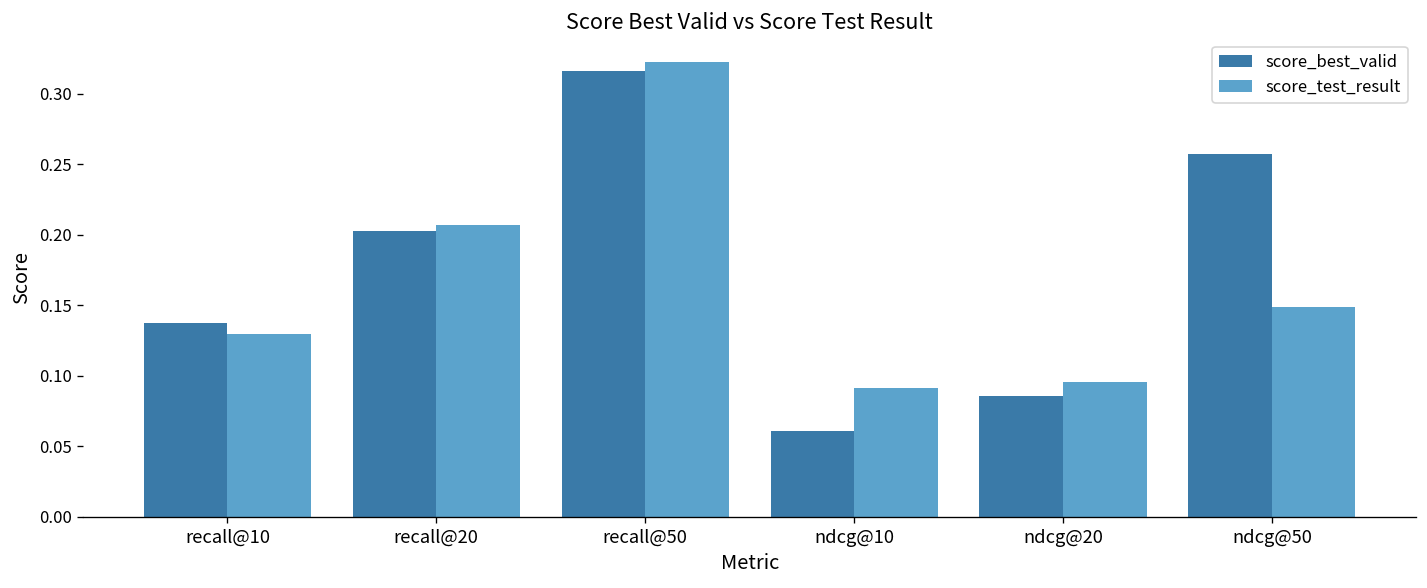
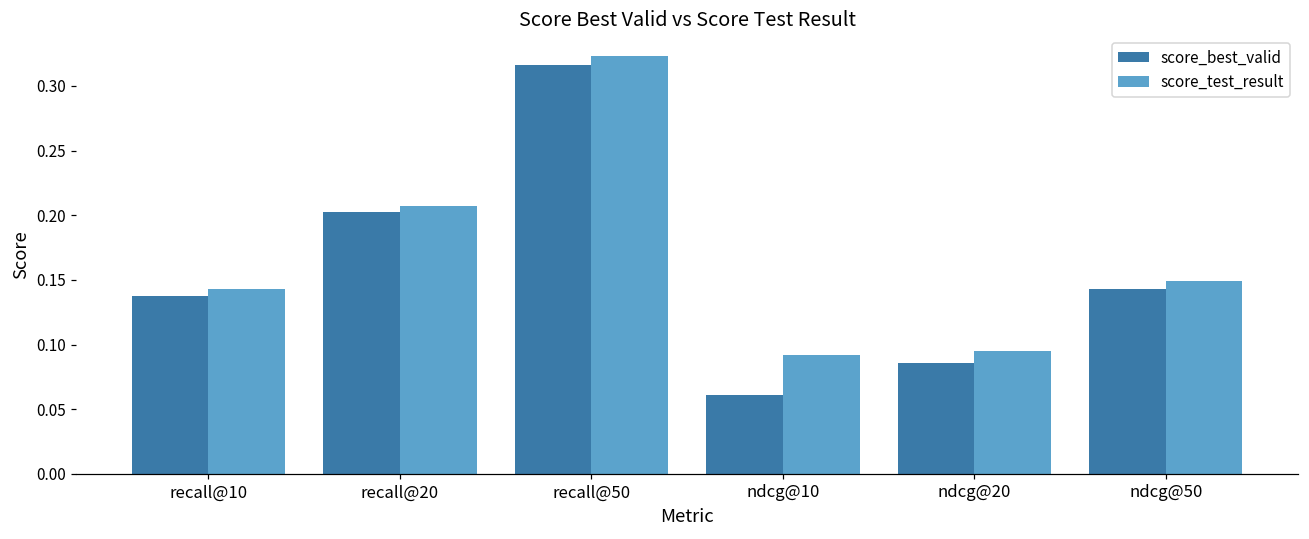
  {
    "score_best_valid": {
      "recall@10": 0.137,
      "recall@20": 0.202,
      "recall@50": 0.316,
      "ndcg@10": 0.061,
      "ndcg@20": 0.086,
-     "ndcg@50": 0.257
+     "ndcg@50": 0.143
    },
    "score_test_result": {
-     "recall@10": 0.130,
+     "recall@10": 0.143,
      "recall@20": 0.207,
      "recall@50": 0.323,
      "ndcg@10": 0.092,
      "ndcg@20": 0.095,
      "ndcg@50": 0.149
    }
  }
